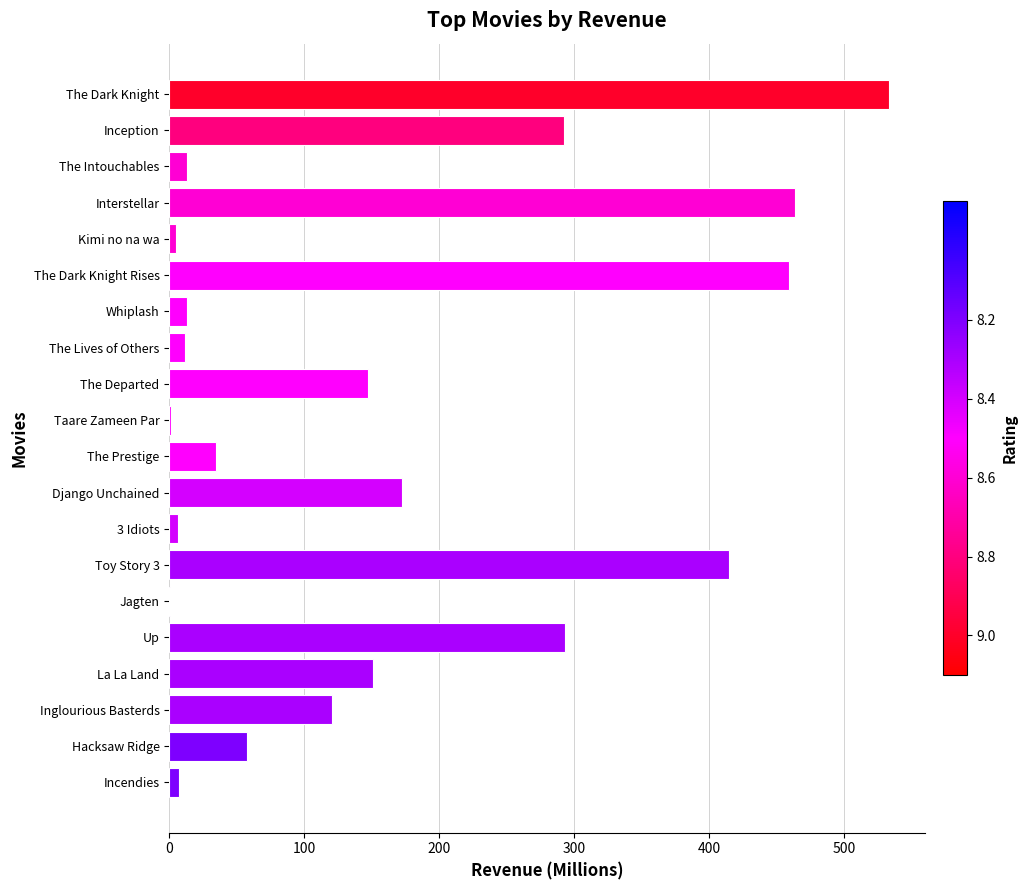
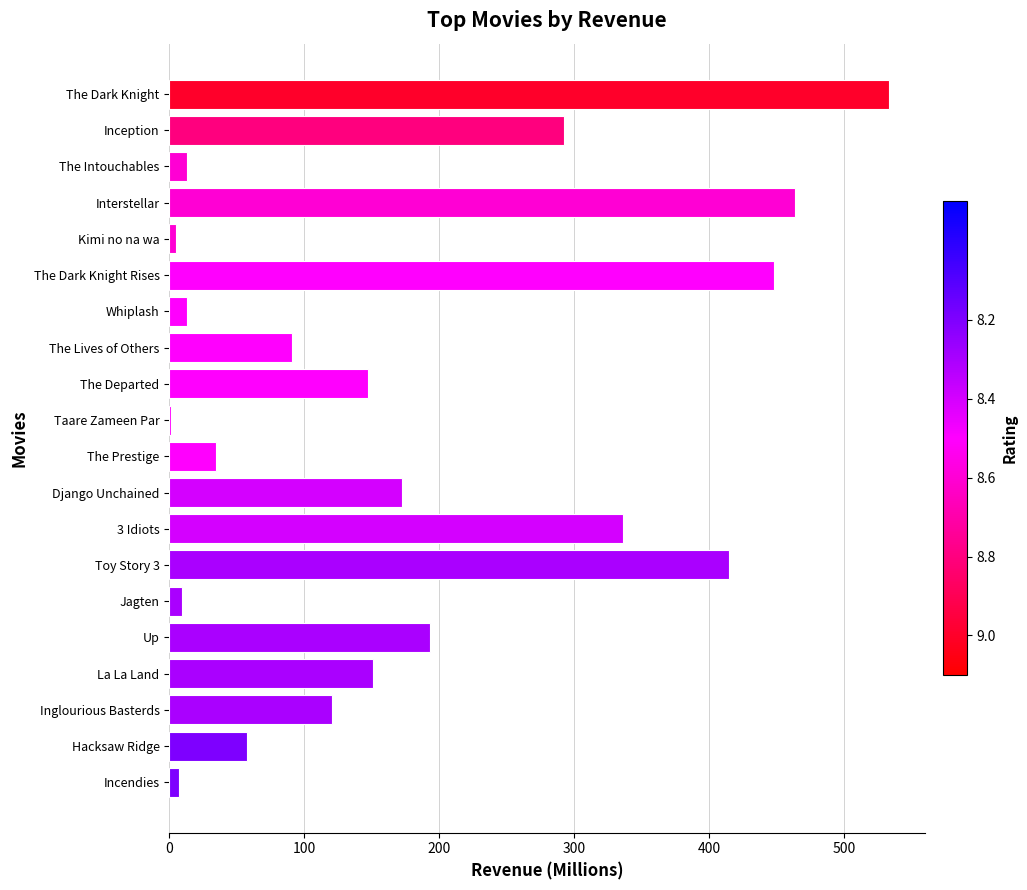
  {
    "The Dark Knight": 533,
    "Inception": 293,
    "The Intouchables": 13,
    "Interstellar": 463,
    "Kimi no na wa": 5,
-   "The Dark Knight Rises": 459,
+   "The Dark Knight Rises": 448,
    "Whiplash": 13,
-   "The Lives of Others": 11,
+   "The Lives of Others": 91,
    "The Departed": 147,
    "The Prestige": 34,
    "Django Unchained": 172,
-   "3 Idiots": 7,
+   "3 Idiots": 336,
    "Toy Story 3": 415,
-   "Jagten": 1,
-   "Up": 293,
+   "Jagten": 9,
+   "Up": 193,
    "La La Land": 151,
    "Inglourious Basterds": 121,
    "Hacksaw Ridge": 58,
    "Incendies": 7
  }
